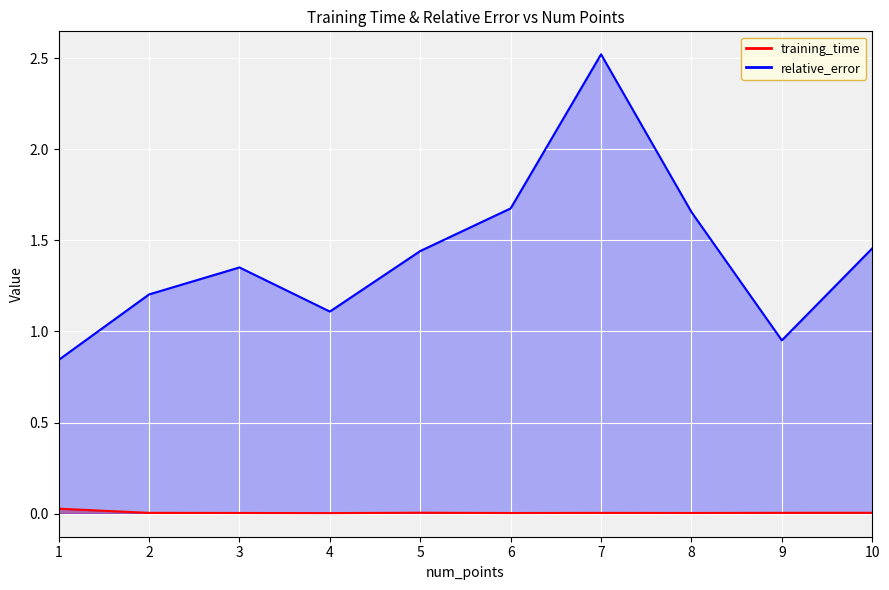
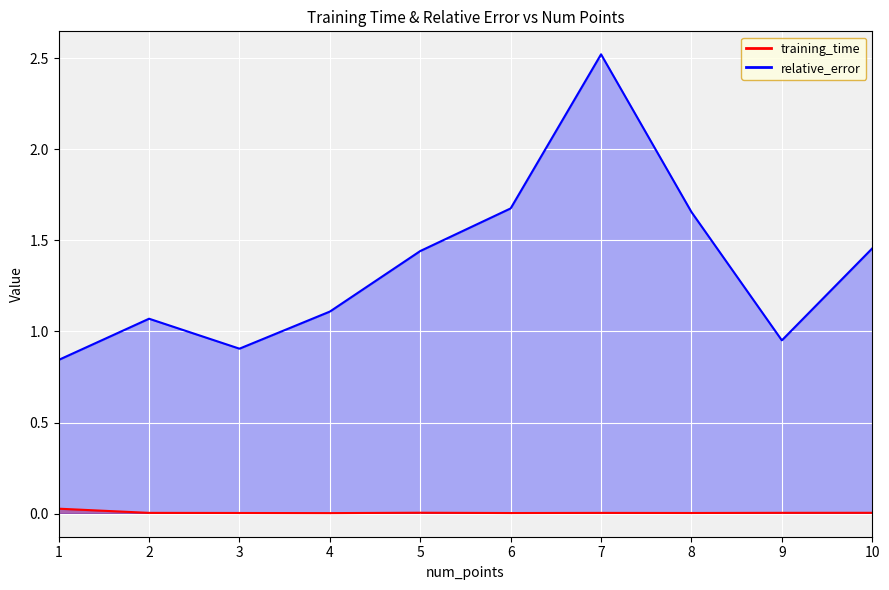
  {
    "training_time": {
      "1": 0.03,
      "2": 0.00,
      "3": 0.00,
      "4": 0.00,
      "5": 0.01,
      "6": 0.00,
      "7": 0.00,
      "8": 0.00,
      "9": 0.01,
      "10": 0.01
    },
    "relative_error": {
      "1": 0.84,
-     "2": 1.20,
-     "3": 1.35,
+     "2": 1.07,
+     "3": 0.91,
      "4": 1.11,
      "5": 1.44,
      "6": 1.68,
      "7": 2.52,
      "8": 1.66,
      "9": 0.95,
      "10": 1.46
    }
  }
